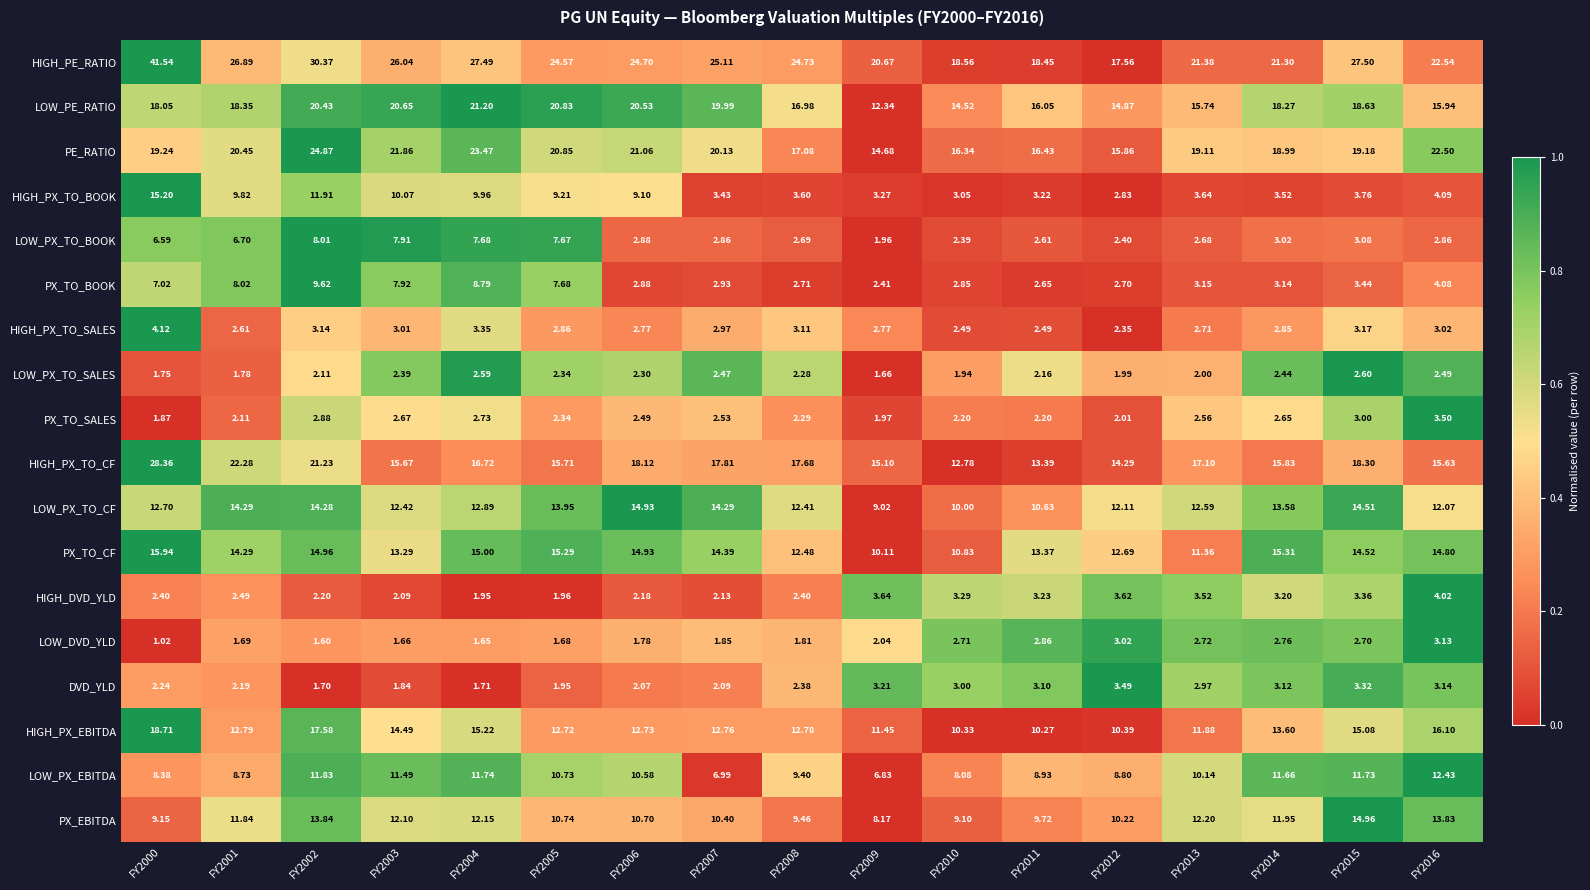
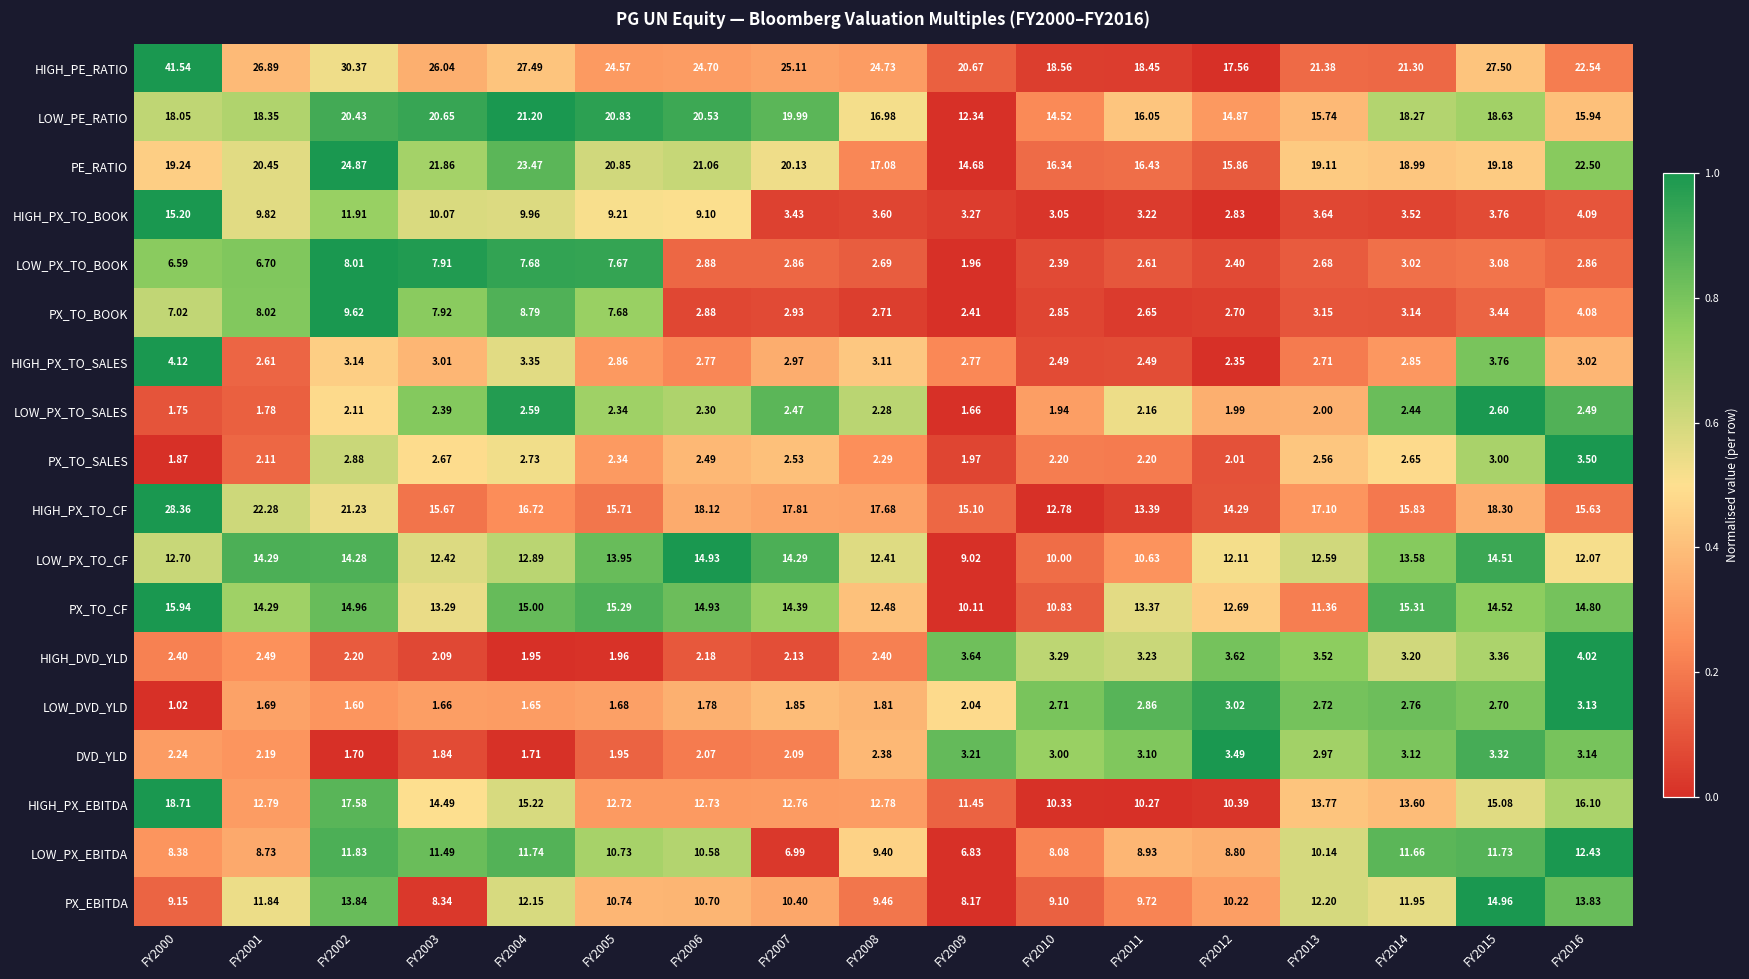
  {
    "HIGH_PX_TO_SALES": {
      "FY2000": 4.12,
      "FY2001": 2.61,
      "FY2002": 3.14,
      "FY2003": 3.01,
      "FY2004": 3.35,
      "FY2005": 2.86,
      "FY2006": 2.77,
      "FY2007": 2.97,
      "FY2008": 3.11,
      "FY2009": 2.77,
      "FY2010": 2.49,
      "FY2011": 2.49,
      "FY2012": 2.35,
      "FY2013": 2.71,
      "FY2014": 2.85,
-     "FY2015": 3.17,
+     "FY2015": 3.76,
      "FY2016": 3.02
    },
    "HIGH_PX_EBITDA": {
      "FY2000": 18.71,
      "FY2001": 12.79,
      "FY2002": 17.58,
      "FY2003": 14.49,
      "FY2004": 15.22,
      "FY2005": 12.72,
      "FY2006": 12.73,
      "FY2007": 12.76,
      "FY2008": 12.78,
      "FY2009": 11.45,
      "FY2010": 10.33,
      "FY2011": 10.27,
      "FY2012": 10.39,
-     "FY2013": 11.88,
+     "FY2013": 13.77,
      "FY2014": 13.60,
      "FY2015": 15.08,
      "FY2016": 16.10
    },
    "PX_EBITDA": {
      "FY2000": 9.15,
      "FY2001": 11.84,
      "FY2002": 13.84,
-     "FY2003": 12.10,
+     "FY2003": 8.34,
      "FY2004": 12.15,
      "FY2005": 10.74,
      "FY2006": 10.70,
      "FY2007": 10.40,
      "FY2008": 9.46,
      "FY2009": 8.17,
      "FY2010": 9.10,
      "FY2011": 9.72,
      "FY2012": 10.22,
      "FY2013": 12.20,
      "FY2014": 11.95,
      "FY2015": 14.96,
      "FY2016": 13.83
    }
  }
